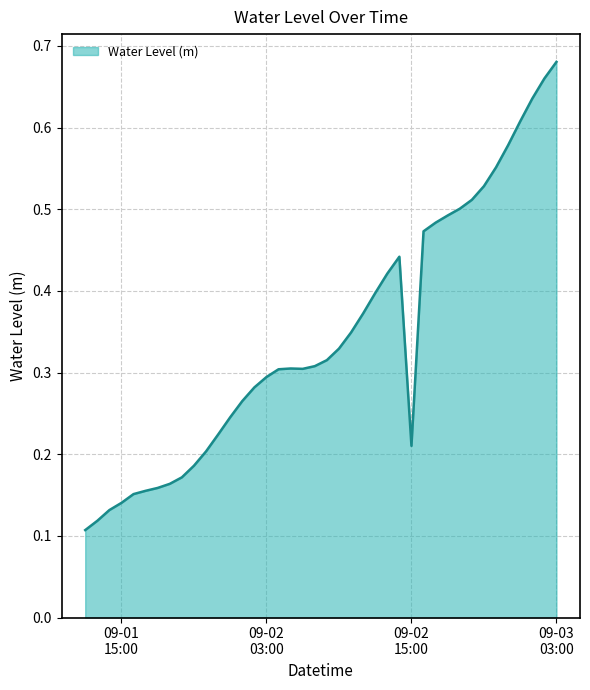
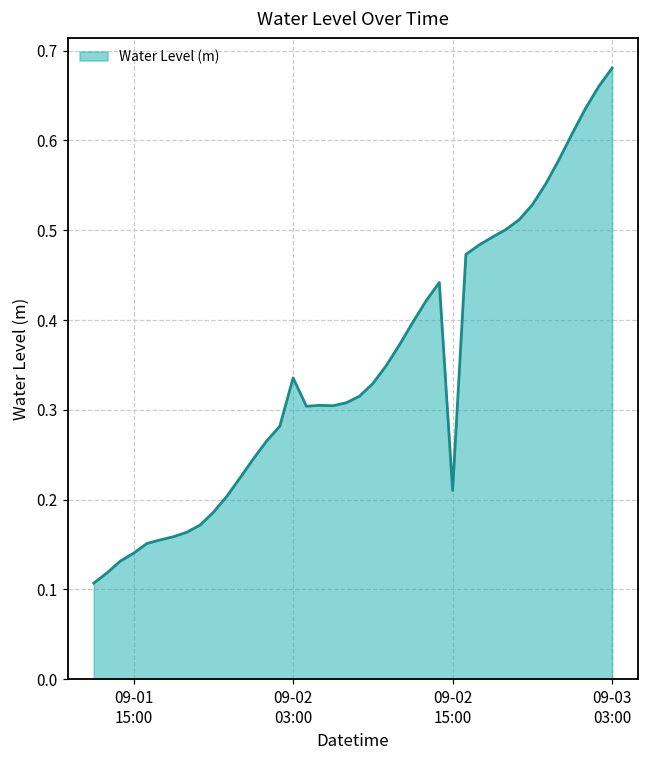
  {
    "09-01 15:00": 0.14,
-   "09-02 03:00": 0.29,
+   "09-02 03:00": 0.34,
    "09-02 15:00": 0.21,
    "09-03 03:00": 0.68
  }
